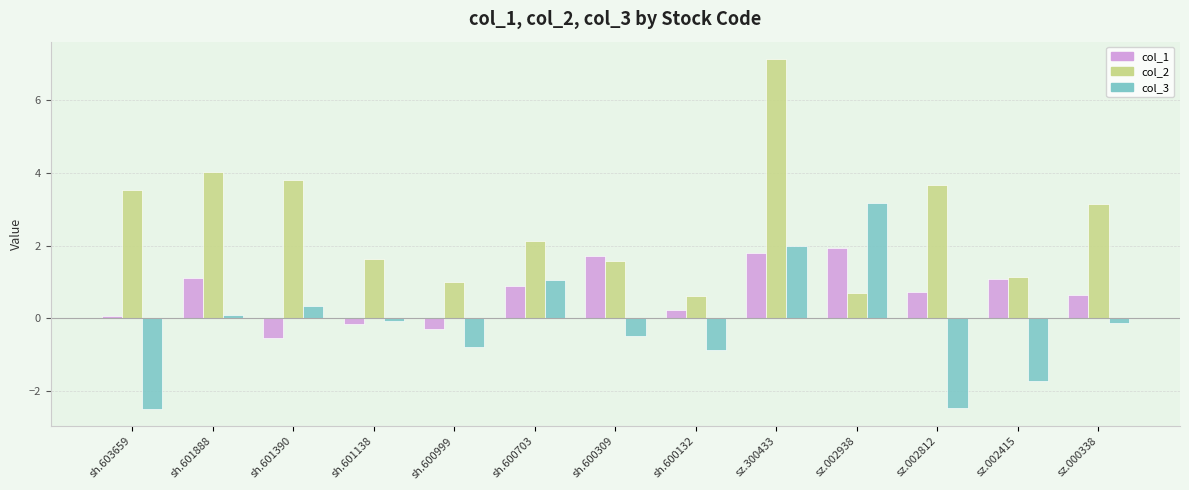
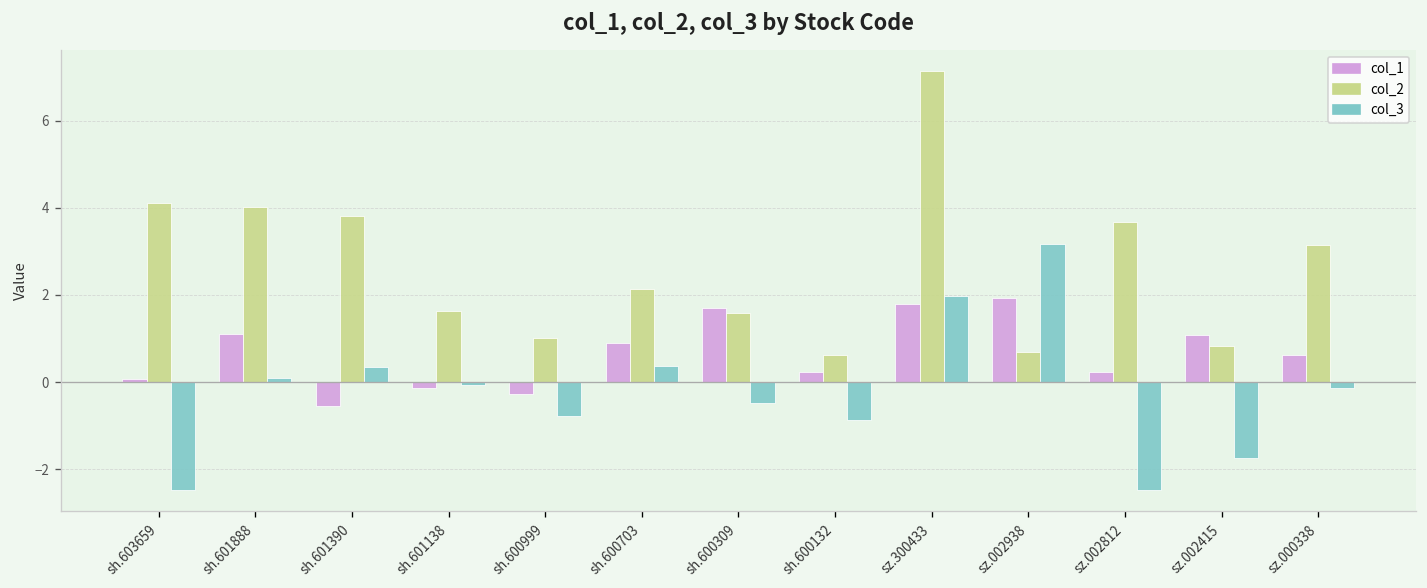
  {
    "col_1": {
      "sh.603659": 0.1,
      "sh.601888": 1.1,
      "sh.601390": -0.6,
      "sh.601138": -0.1,
      "sh.600999": -0.3,
      "sh.600703": 0.9,
      "sh.600309": 1.7,
      "sh.600132": 0.2,
      "sz.300433": 1.8,
      "sz.002938": 1.9,
-     "sz.002812": 0.7,
+     "sz.002812": 0.2,
      "sz.002415": 1.1,
      "sz.000338": 0.6
    },
    "col_2": {
-     "sh.603659": 3.5,
+     "sh.603659": 4.1,
      "sh.601888": 4.0,
      "sh.601390": 3.8,
      "sh.601138": 1.6,
      "sh.600999": 1.0,
      "sh.600703": 2.1,
      "sh.600309": 1.6,
      "sh.600132": 0.6,
      "sz.300433": 7.1,
      "sz.002938": 0.7,
      "sz.002812": 3.7,
-     "sz.002415": 1.1,
+     "sz.002415": 0.8,
      "sz.000338": 3.1
    },
    "col_3": {
      "sh.603659": -2.5,
      "sh.601888": 0.1,
      "sh.601390": 0.3,
      "sh.601138": -0.1,
      "sh.600999": -0.8,
-     "sh.600703": 1.0,
+     "sh.600703": 0.4,
      "sh.600309": -0.5,
      "sh.600132": -0.9,
      "sz.300433": 2.0,
      "sz.002938": 3.2,
      "sz.002812": -2.5,
      "sz.002415": -1.7,
      "sz.000338": -0.1
    }
  }
